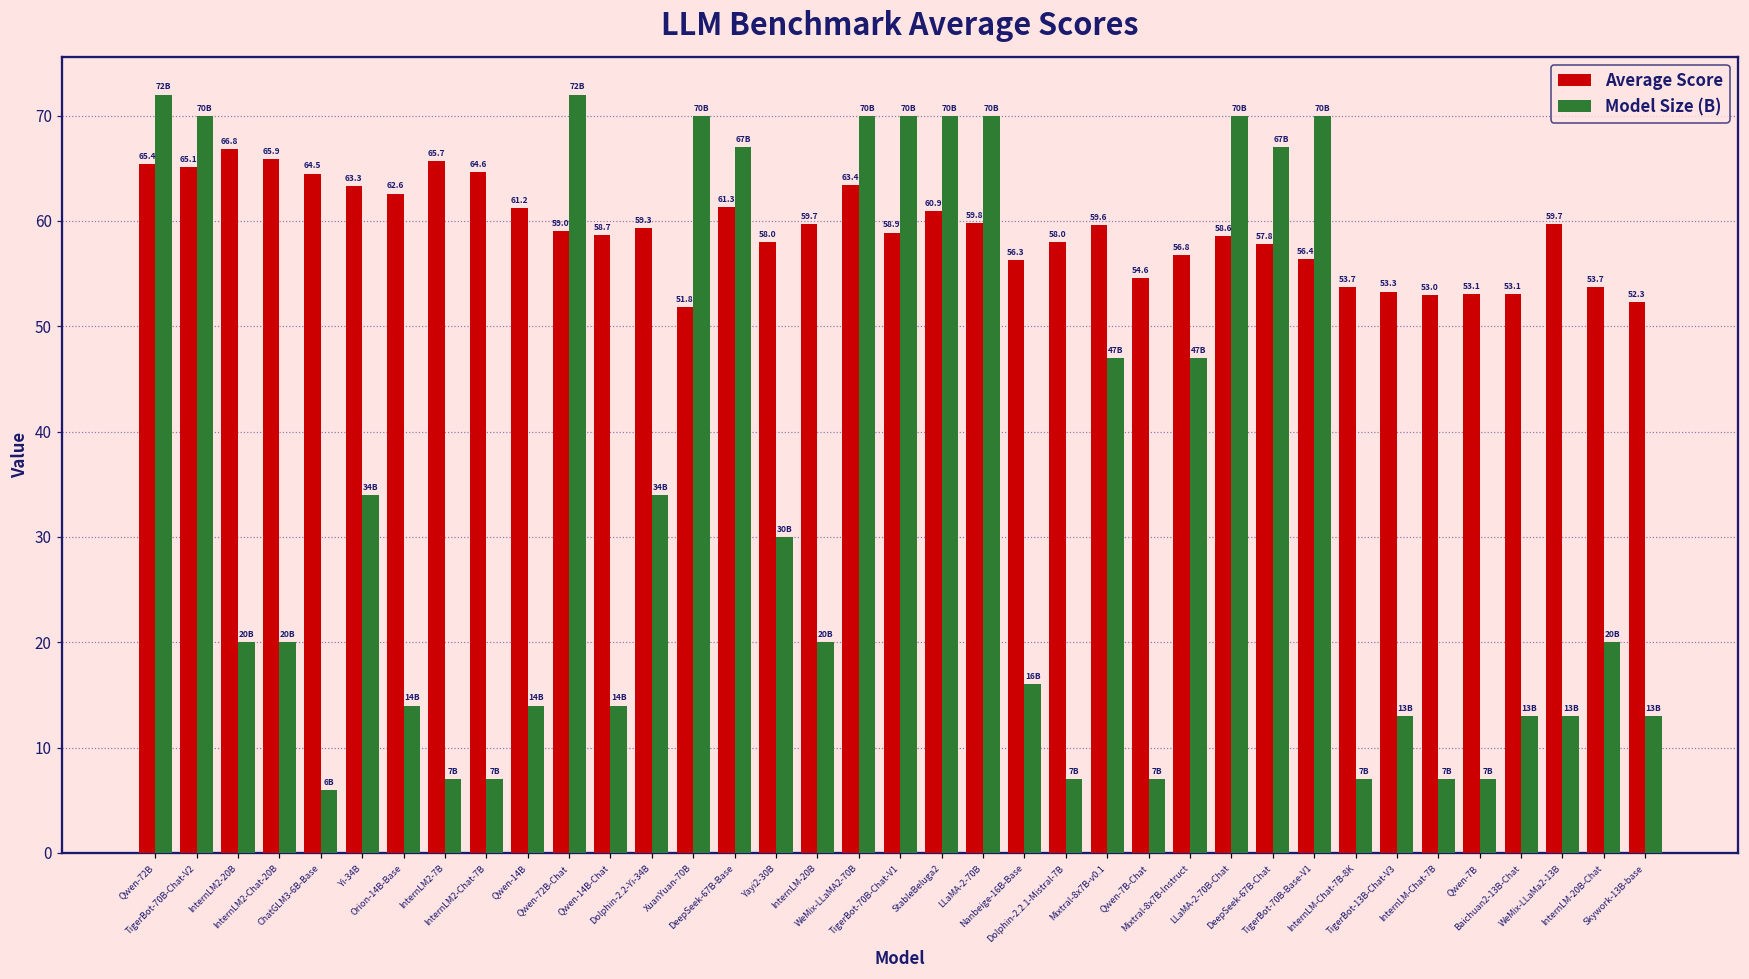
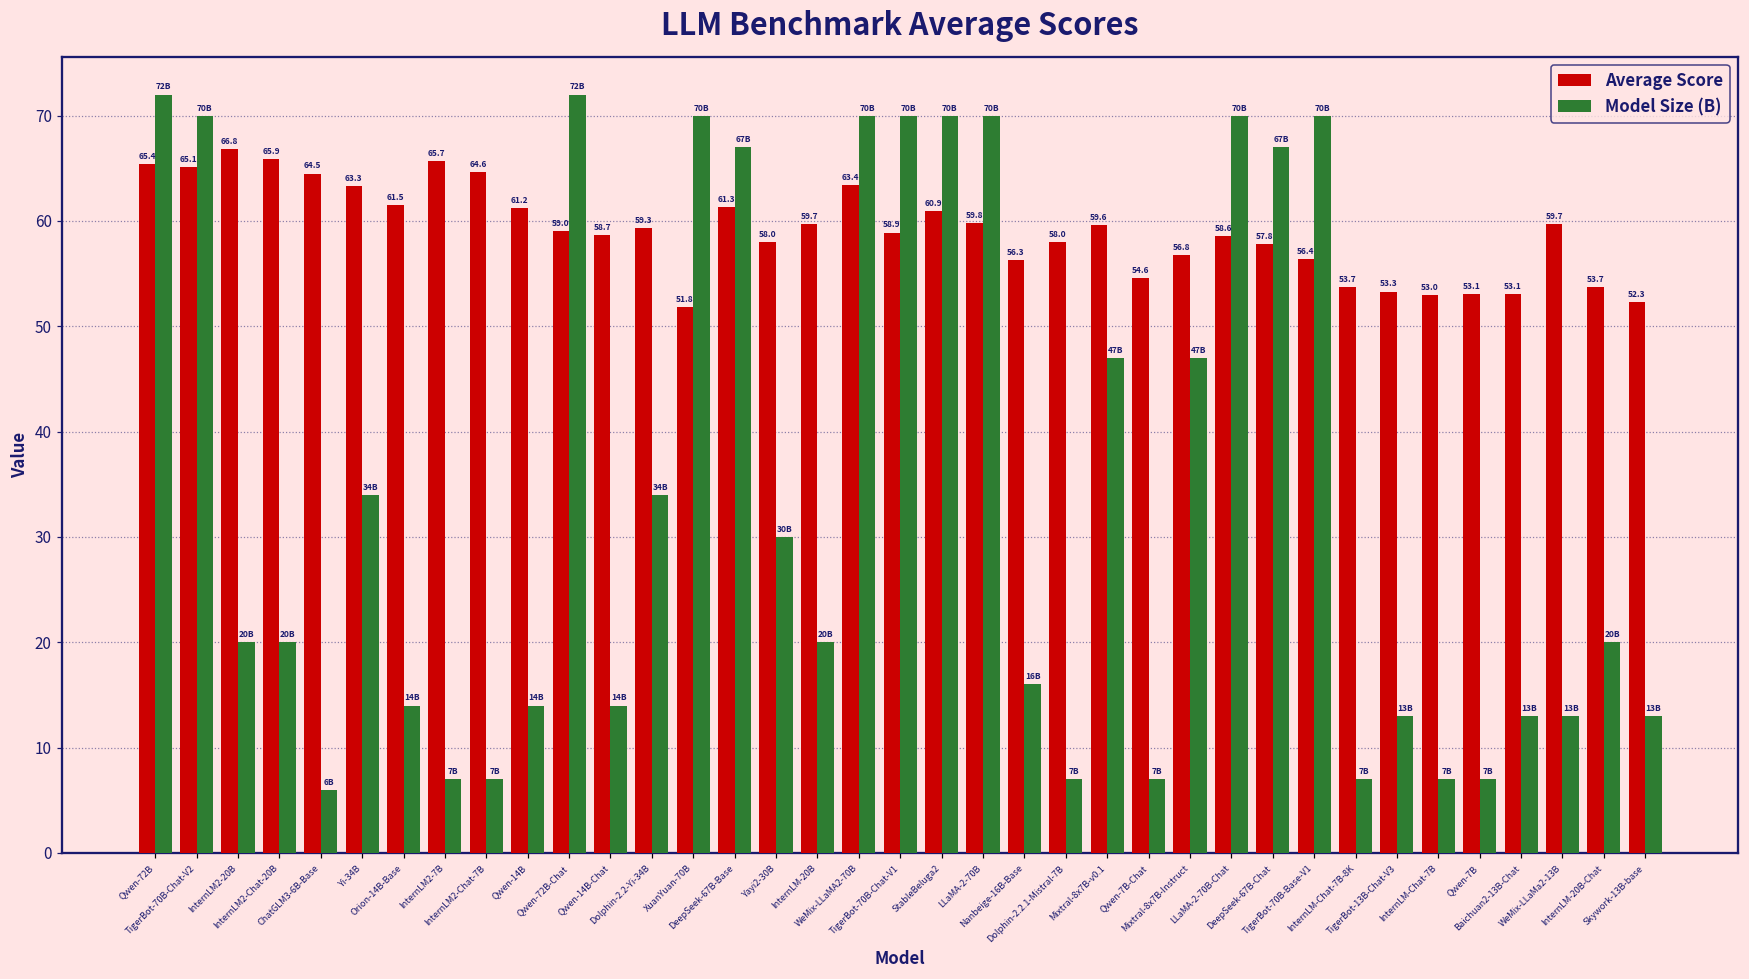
  {
    "Average Score": {
      "Qwen-72B": "65.4",
      "TigerBot-70B-Chat-V2": "65.1",
      "InternLM2-20B": "66.8",
      "InternLM2-Chat-20B": "65.9",
      "ChatGLM3-6B-Base": "64.5",
      "Yi-34B": "63.3",
-     "Orion-14B-Base": "62.6",
+     "Orion-14B-Base": "61.5",
      "InternLM2-7B": "65.7",
      "InternLM2-Chat-7B": "64.6",
      "Qwen-14B": "61.2",
      "Qwen-72B-Chat": "59.0",
      "Qwen-14B-Chat": "58.7",
      "Dolphin-2.2-Yi-34B": "59.3",
      "XuanYuan-70B": "51.8",
      "DeepSeek-67B-Base": "61.3",
      "Yayi2-30B": "58.0",
      "InternLM-20B": "59.7",
      "WeMix-LLaMA2-70B": "63.4",
      "TigerBot-70B-Chat-V1": "58.9",
      "StableBeluga2": "60.9",
      "LLaMA-2-70B": "59.8",
      "Nanbeige-16B-Base": "56.3",
      "Dolphin-2.2.1-Mistral-7B": "58.0",
      "Mixtral-8x7B-v0.1": "59.6",
      "Qwen-7B-Chat": "54.6",
      "Mixtral-8x7B-Instruct": "56.8",
      "LLaMA-2-70B-Chat": "58.6",
      "DeepSeek-67B-Chat": "57.8",
      "TigerBot-70B-Base-V1": "56.4",
      "InternLM-Chat-7B-8K": "53.7",
      "TigerBot-13B-Chat-V3": "53.3",
      "InternLM-Chat-7B": "53.0",
      "Qwen-7B": "53.1",
      "Baichuan2-13B-Chat": "53.1",
      "WeMix-LLaMa2-13B": "59.7",
      "InternLM-20B-Chat": "53.7",
      "Skywork-13B-base": "52.3"
    },
    "Model Size (B)": {
      "Qwen-72B": "72B",
      "TigerBot-70B-Chat-V2": "70B",
      "InternLM2-20B": "20B",
      "InternLM2-Chat-20B": "20B",
      "ChatGLM3-6B-Base": "6B",
      "Yi-34B": "34B",
      "Orion-14B-Base": "14B",
      "InternLM2-7B": "7B",
      "InternLM2-Chat-7B": "7B",
      "Qwen-14B": "14B",
      "Qwen-72B-Chat": "72B",
      "Qwen-14B-Chat": "14B",
      "Dolphin-2.2-Yi-34B": "34B",
      "XuanYuan-70B": "70B",
      "DeepSeek-67B-Base": "67B",
      "Yayi2-30B": "30B",
      "InternLM-20B": "20B",
      "WeMix-LLaMA2-70B": "70B",
      "TigerBot-70B-Chat-V1": "70B",
      "StableBeluga2": "70B",
      "LLaMA-2-70B": "70B",
      "Nanbeige-16B-Base": "16B",
      "Dolphin-2.2.1-Mistral-7B": "7B",
      "Mixtral-8x7B-v0.1": "47B",
      "Qwen-7B-Chat": "7B",
      "Mixtral-8x7B-Instruct": "47B",
      "LLaMA-2-70B-Chat": "70B",
      "DeepSeek-67B-Chat": "67B",
      "TigerBot-70B-Base-V1": "70B",
      "InternLM-Chat-7B-8K": "7B",
      "TigerBot-13B-Chat-V3": "13B",
      "InternLM-Chat-7B": "7B",
      "Qwen-7B": "7B",
      "Baichuan2-13B-Chat": "13B",
      "WeMix-LLaMa2-13B": "13B",
      "InternLM-20B-Chat": "20B",
      "Skywork-13B-base": "13B"
    }
  }
